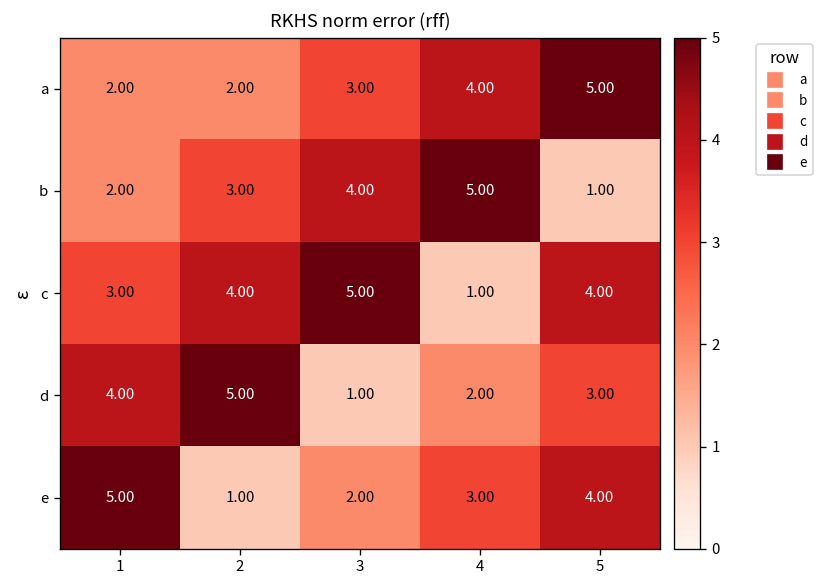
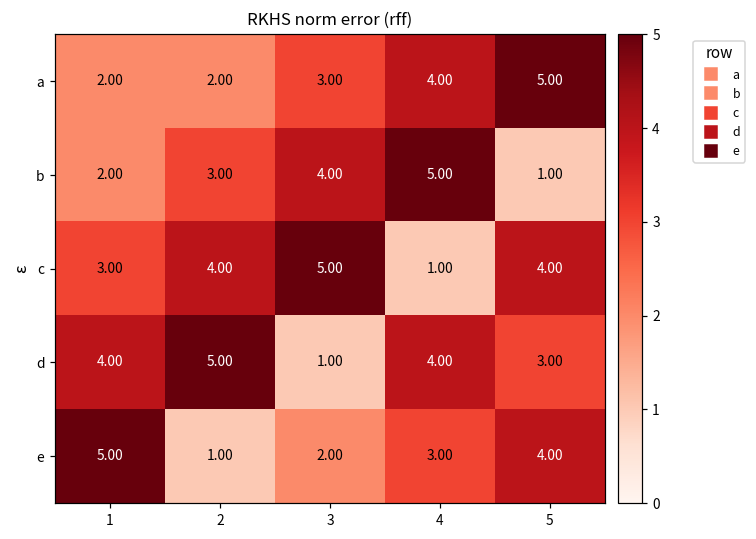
  {
    "a": {
      "1": 2.00,
      "2": 2.00,
      "3": 3.00,
      "4": 4.00,
      "5": 5.00
    },
    "b": {
      "1": 2.00,
      "2": 3.00,
      "3": 4.00,
      "4": 5.00,
      "5": 1.00
    },
    "c": {
      "1": 3.00,
      "2": 4.00,
      "3": 5.00,
      "4": 1.00,
      "5": 4.00
    },
    "d": {
      "1": 4.00,
      "2": 5.00,
      "3": 1.00,
-     "4": 2.00,
+     "4": 4.00,
      "5": 3.00
    },
    "e": {
      "1": 5.00,
      "2": 1.00,
      "3": 2.00,
      "4": 3.00,
      "5": 4.00
    }
  }
